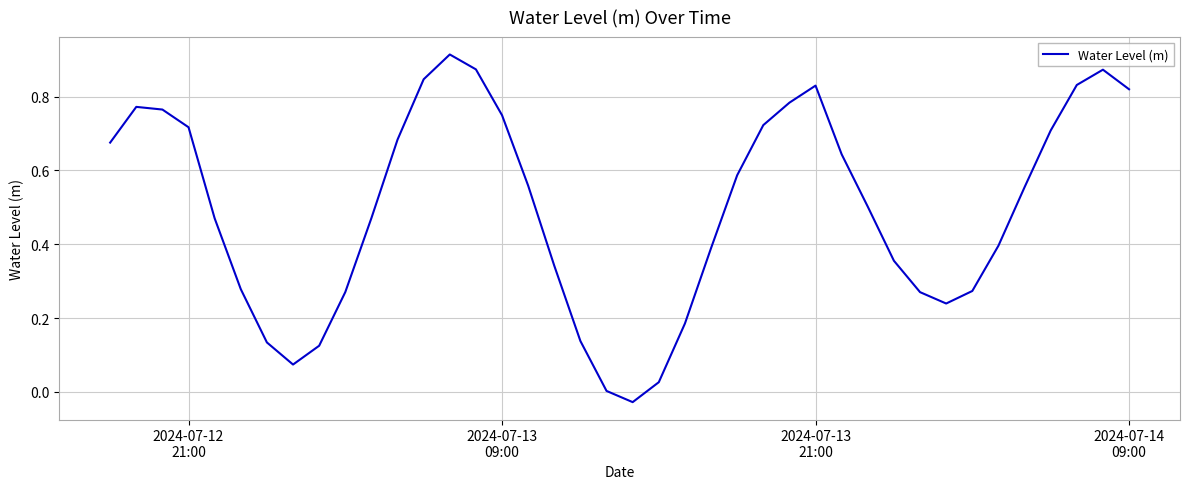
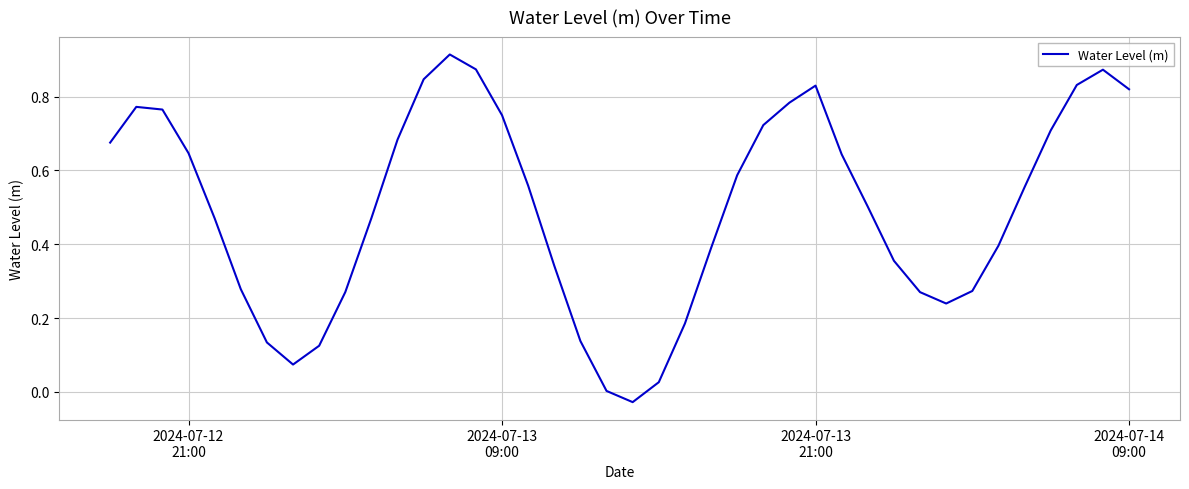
  {
-   "2024-07-12 21:00": 0.72,
+   "2024-07-12 21:00": 0.65,
    "2024-07-13 09:00": 0.75,
    "2024-07-13 21:00": 0.83,
    "2024-07-14 09:00": 0.82
  }
